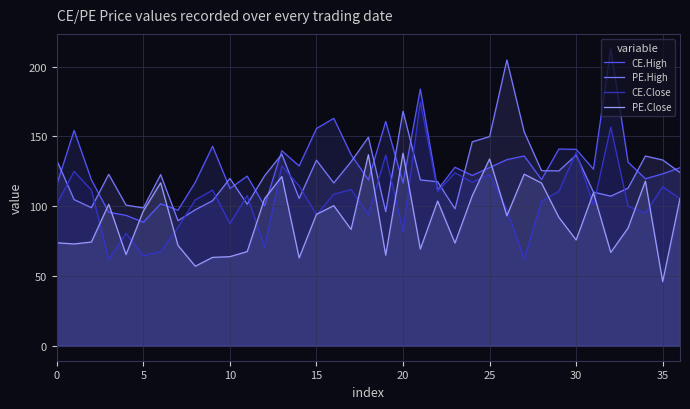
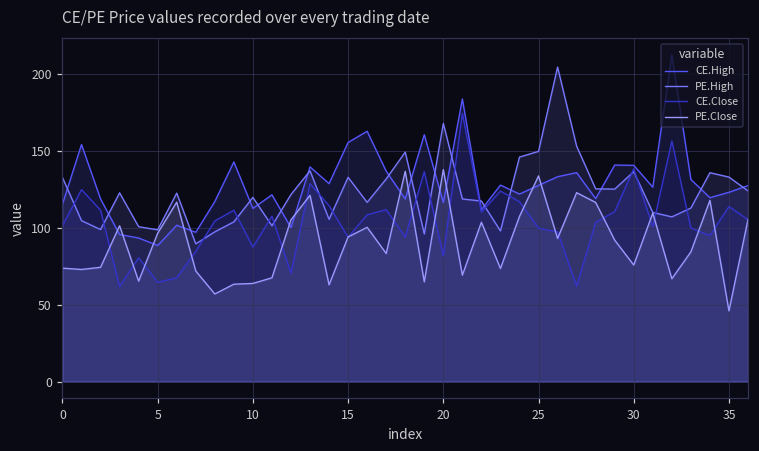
  {
    "CE.Close": {
      "0": 102,
      "5": 65,
      "10": 88,
      "20": 82,
-     "25": 123,
+     "25": 100,
      "35": 114
    }
  }
